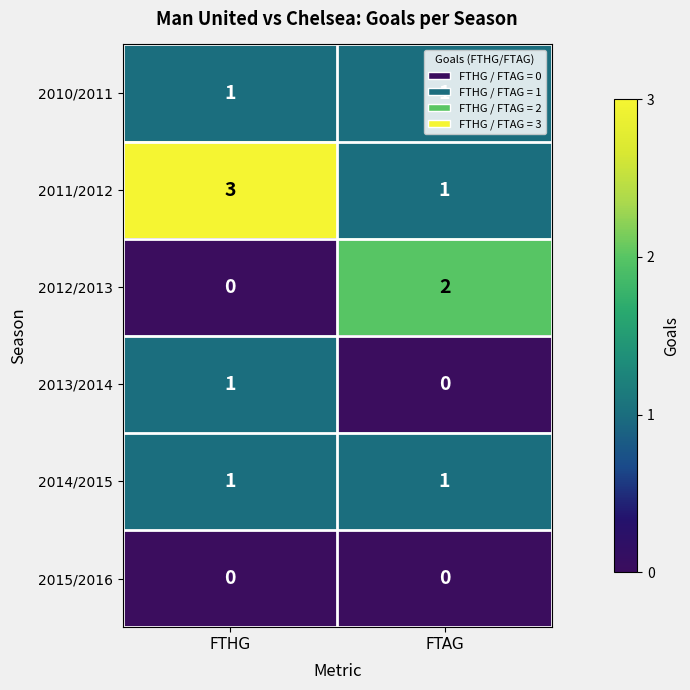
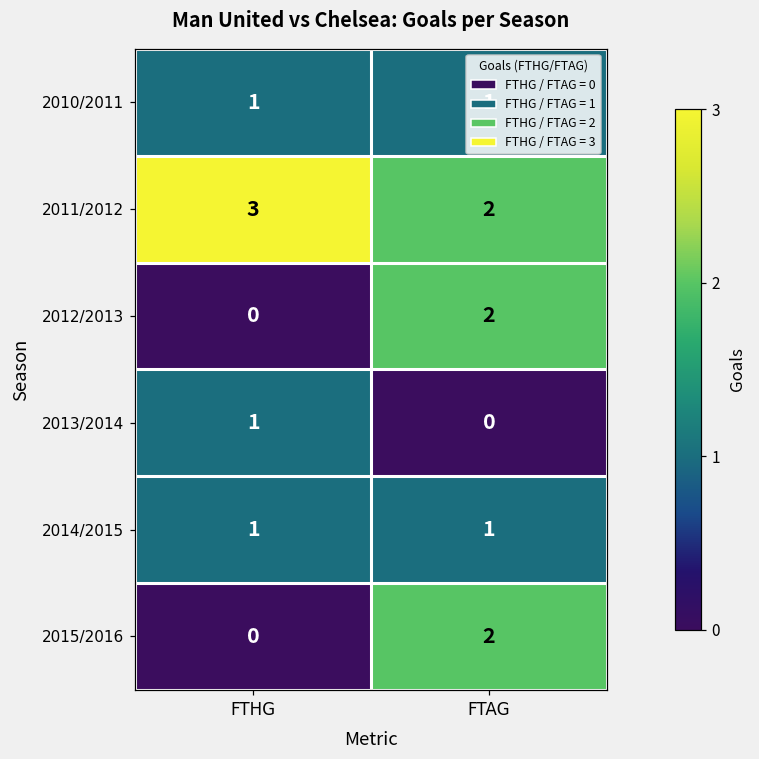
  {
    "2010/2011": {
      "FTHG": 1
    },
    "2011/2012": {
      "FTHG": 3,
-     "FTAG": 1
+     "FTAG": 2
    },
    "2012/2013": {
      "FTHG": 0,
      "FTAG": 2
    },
    "2013/2014": {
      "FTHG": 1,
      "FTAG": 0
    },
    "2014/2015": {
      "FTHG": 1,
      "FTAG": 1
    },
    "2015/2016": {
      "FTHG": 0,
-     "FTAG": 0
+     "FTAG": 2
    }
  }
